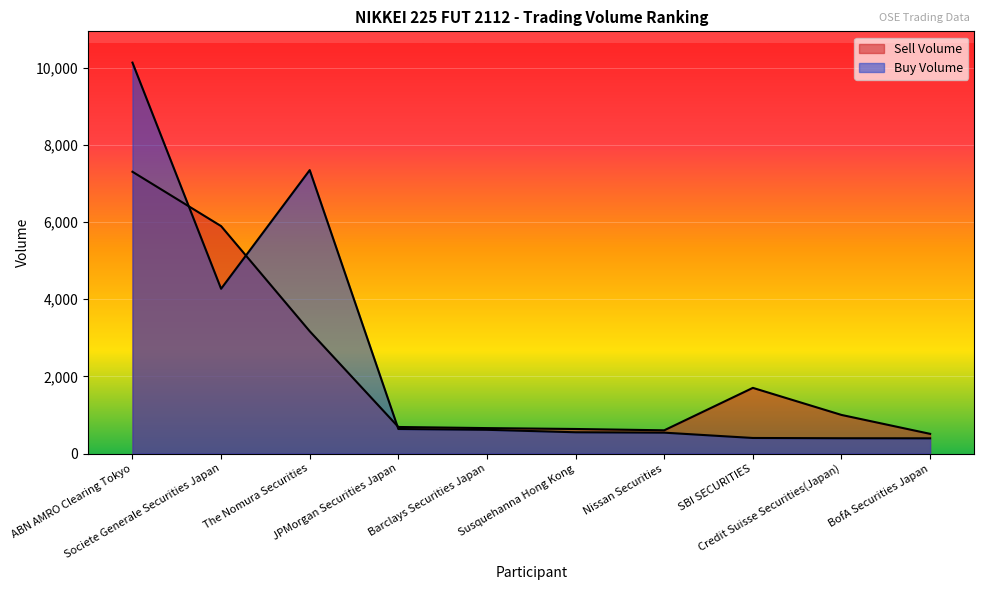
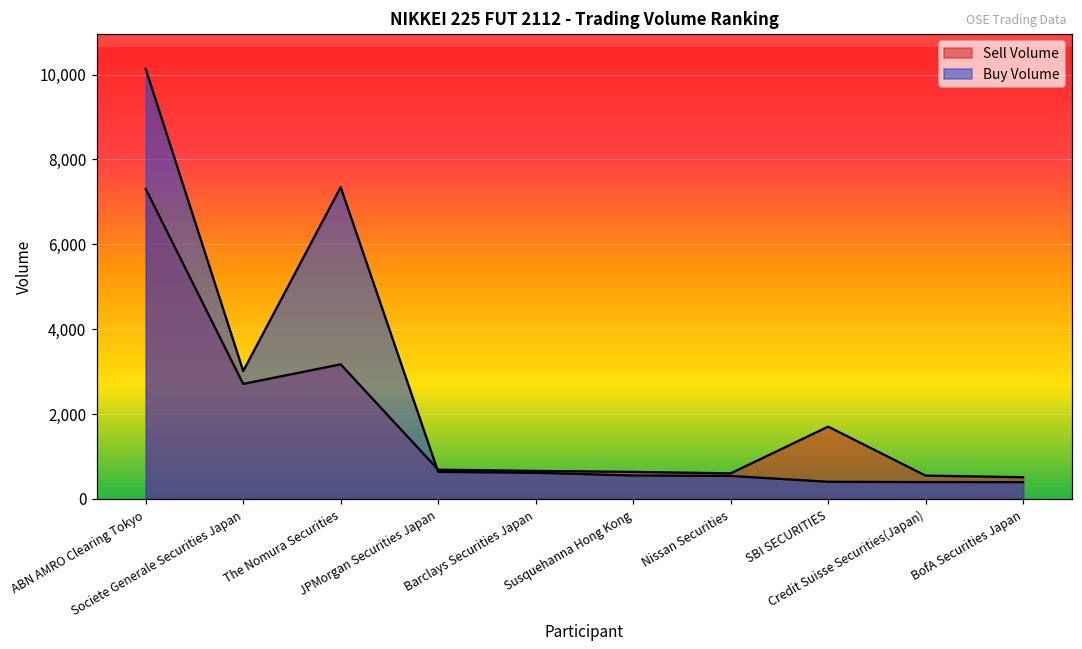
  {
    "Sell Volume": {
      "ABN AMRO Clearing Tokyo": "7,300",
-     "Societe Generale Securities Japan": "5,900",
+     "Societe Generale Securities Japan": "2,700",
      "The Nomura Securities": "3,200",
      "Susquehanna Hong Kong": "600",
      "SBI SECURITIES": "1,700",
-     "Credit Suisse Securities(Japan)": "1,000",
+     "Credit Suisse Securities(Japan)": "500",
      "BofA Securities Japan": "500"
    },
    "Buy Volume": {
      "ABN AMRO Clearing Tokyo": "10,100",
-     "Societe Generale Securities Japan": "4,300",
+     "Societe Generale Securities Japan": "3,000",
      "The Nomura Securities": "7,300",
      "Susquehanna Hong Kong": "600",
      "SBI SECURITIES": "400",
      "Credit Suisse Securities(Japan)": "400",
      "BofA Securities Japan": "400"
    }
  }
